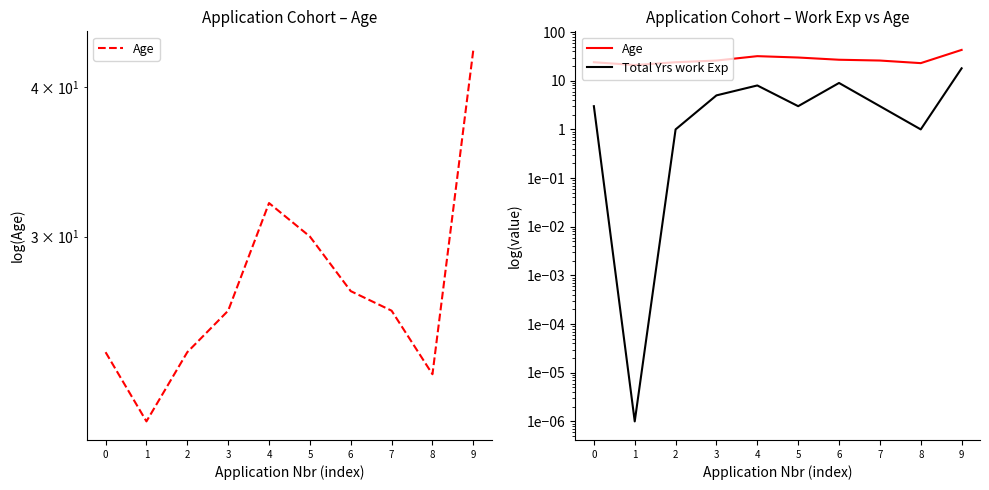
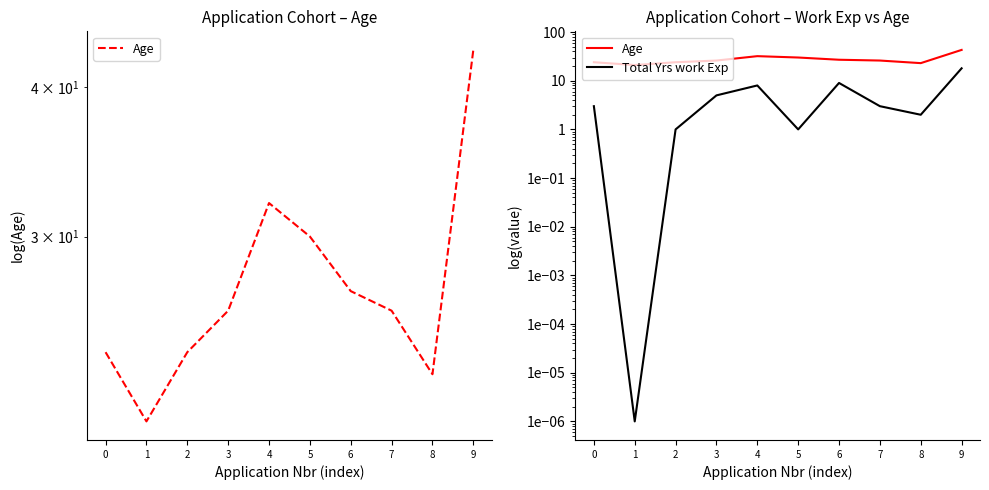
  {
    "Application Cohort – Work Exp vs Age": {
      "Age": {
        "4": 30,
        "5": 30,
        "6": 30,
        "7": 30,
        "8": 20,
        "9": 40
      },
      "Total Yrs work Exp": {
        "0": 3,
        "1": 0.0000010,
        "2": 1.0,
        "3": 5,
        "4": 8,
-       "5": 3,
+       "5": 1.0,
        "6": 9,
        "7": 3,
-       "8": 1.0,
+       "8": 2.0,
        "9": 18
      }
    }
  }
